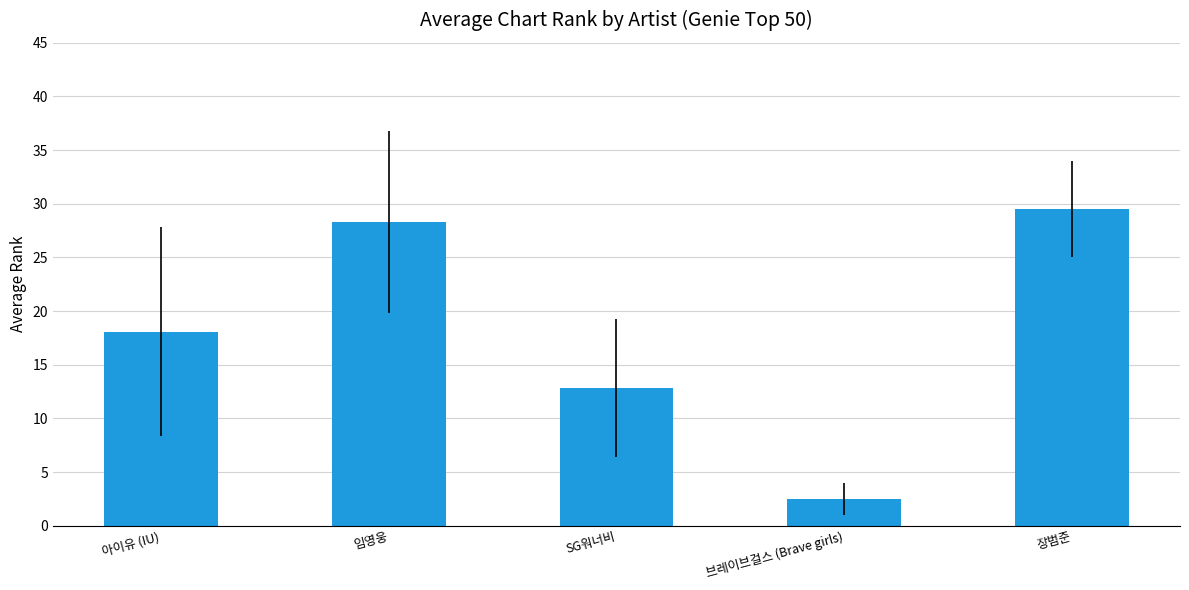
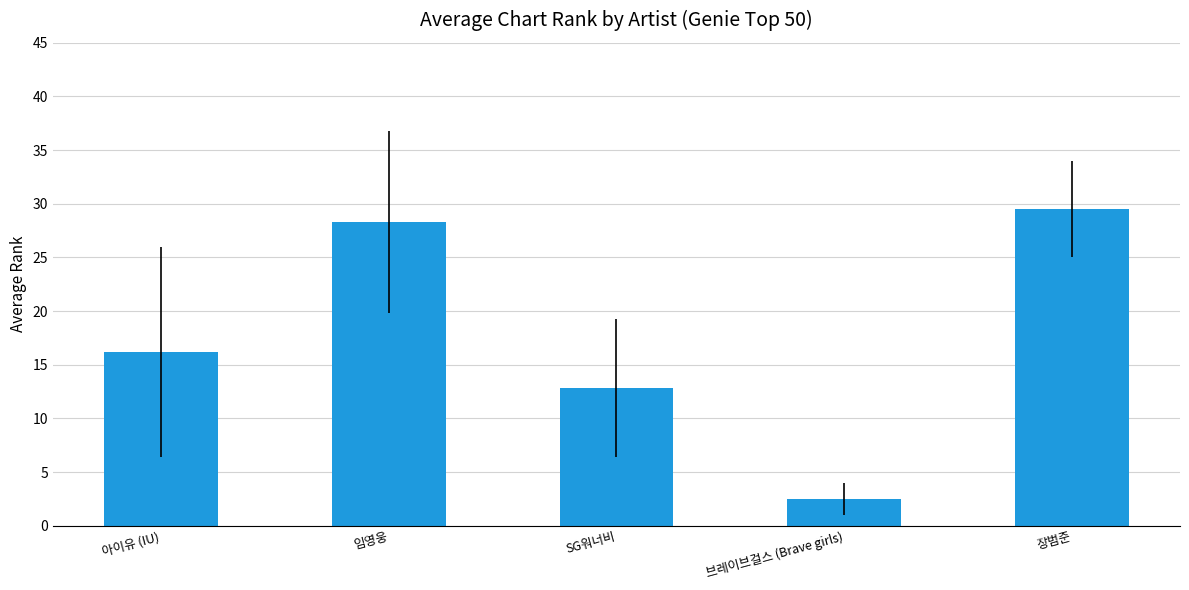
  {
-   "아이유 (IU)": 18.1,
+   "아이유 (IU)": 16.2,
    "임영웅": 28.3,
    "SG워너비": 12.9,
    "브레이브걸스 (Brave girls)": 2.5,
    "장범준": 29.5
  }
